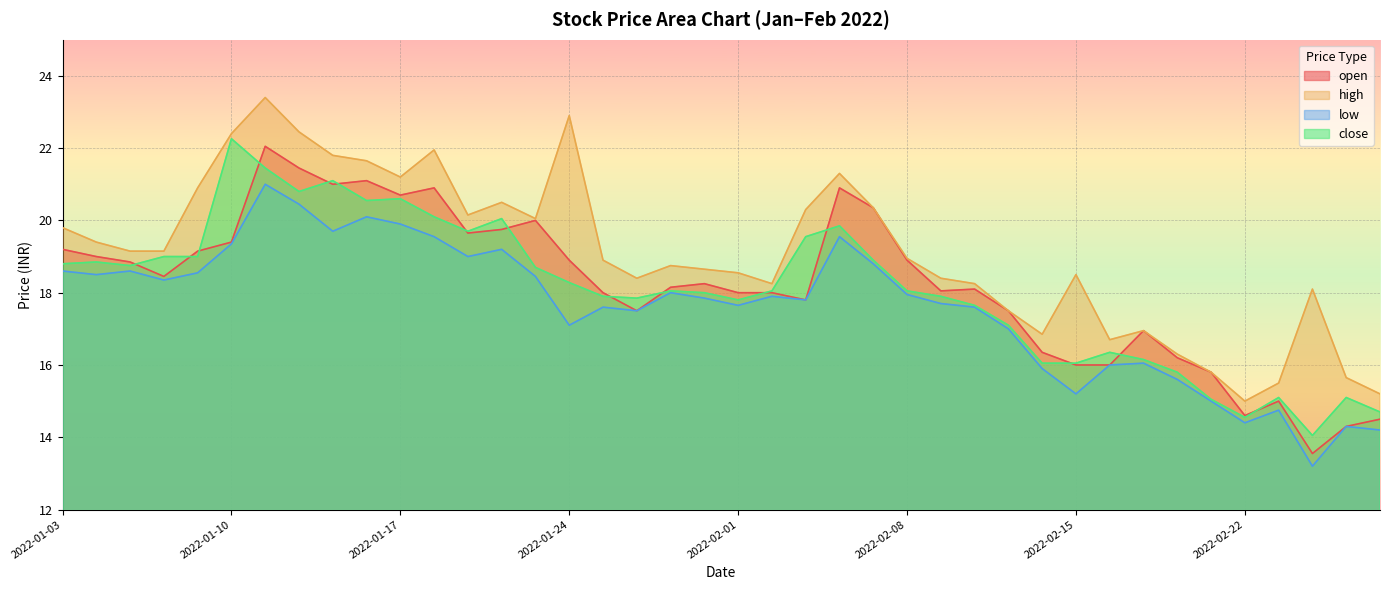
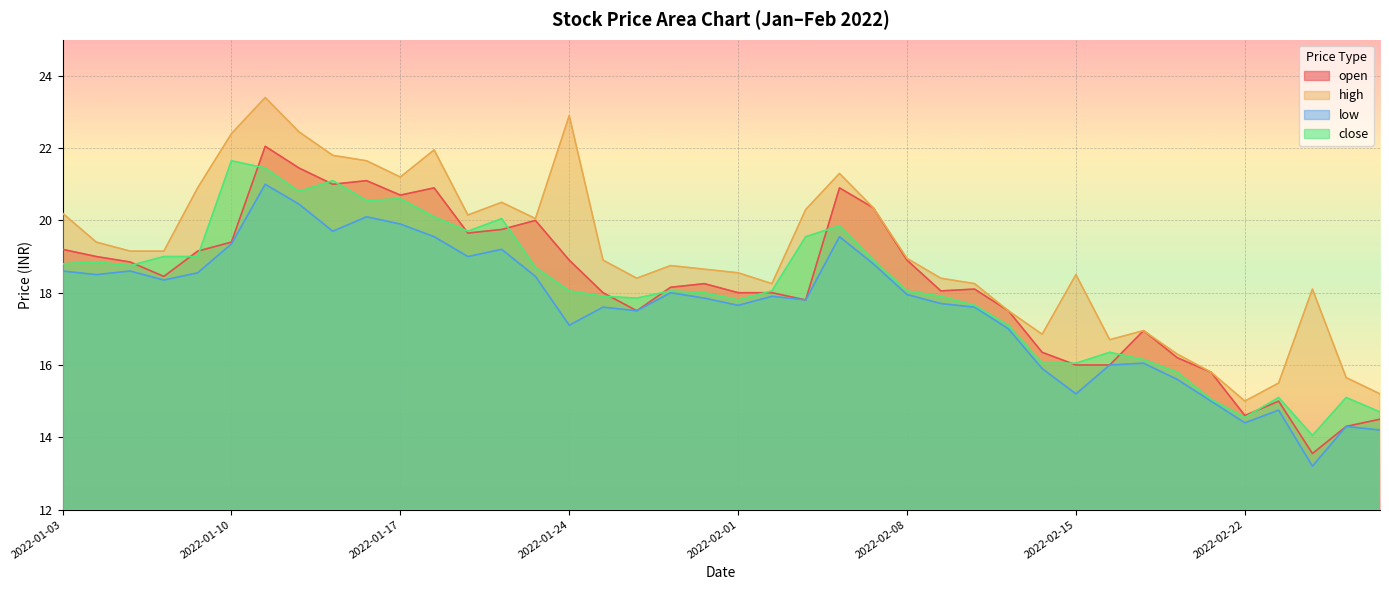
  {
    "open": {
      "2022-01-03": 19.2,
      "2022-01-17": 20.7,
      "2022-01-24": 18.9,
      "2022-02-01": 18.0
    },
    "high": {
-     "2022-01-03": 19.8,
+     "2022-01-03": 20.2,
      "2022-01-10": 22.4,
      "2022-01-17": 21.2,
      "2022-01-24": 22.9,
      "2022-02-01": 18.6,
      "2022-02-15": 18.5,
      "2022-02-22": 15.0
    },
    "low": {
      "2022-01-03": 18.6,
      "2022-01-17": 19.9,
      "2022-01-24": 17.1,
      "2022-02-01": 17.7,
      "2022-02-08": 18.0,
      "2022-02-15": 15.2,
      "2022-02-22": 14.4
    },
    "close": {
      "2022-01-03": 18.8,
-     "2022-01-10": 22.3,
+     "2022-01-10": 21.7,
      "2022-01-17": 20.6,
-     "2022-01-24": 18.3,
+     "2022-01-24": 18.1,
      "2022-02-01": 17.8,
      "2022-02-08": 18.1
    }
  }
